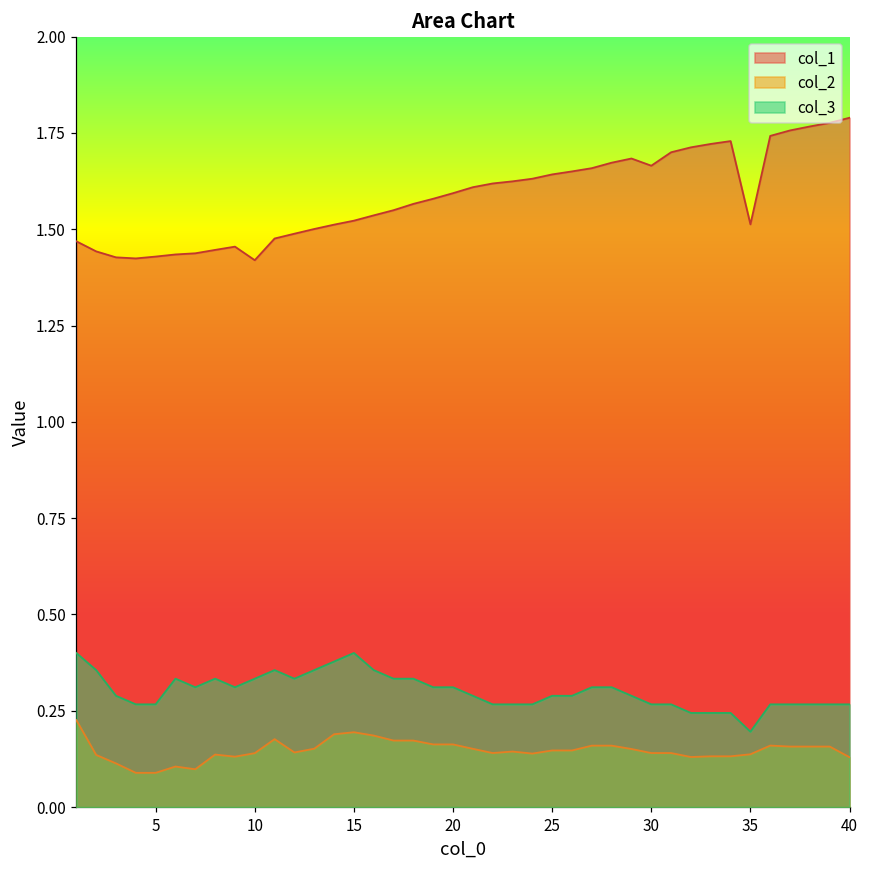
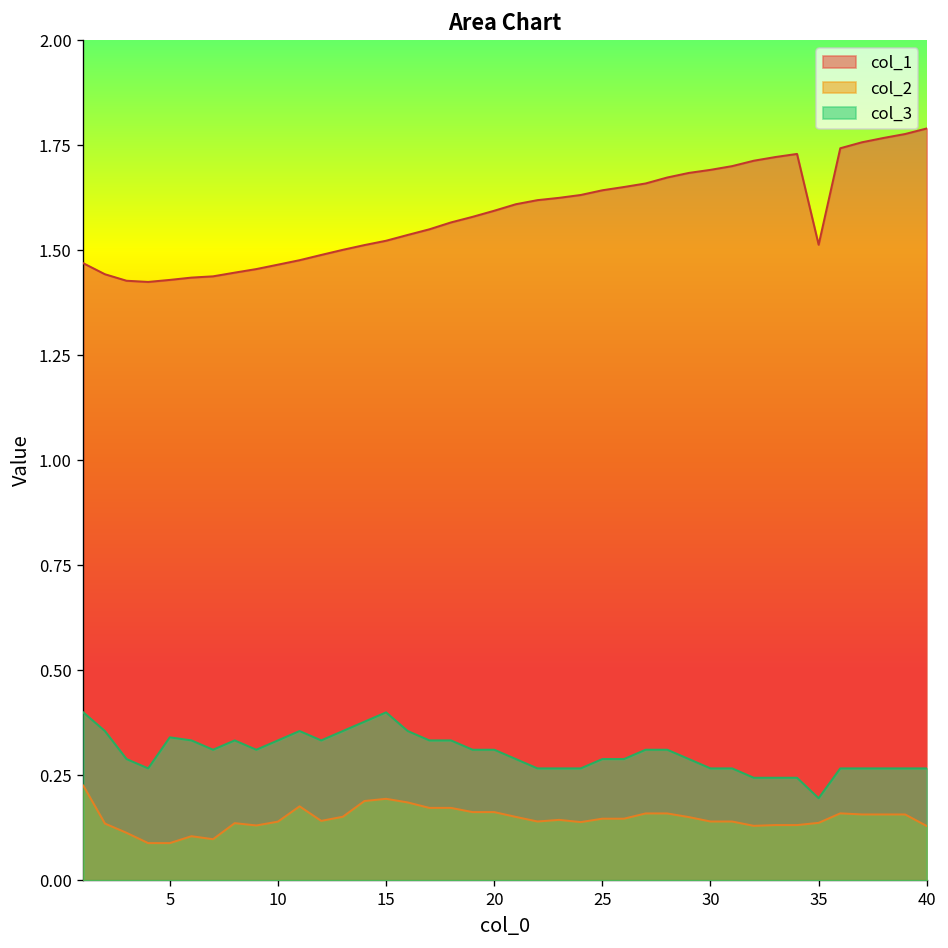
  {
    "col_1": {
      "5": 1.43,
-     "10": 1.42,
+     "10": 1.47,
      "15": 1.52,
      "20": 1.59,
      "25": 1.64,
-     "30": 1.67,
+     "30": 1.69,
      "35": 1.51,
      "40": 1.79
    },
    "col_2": {
      "5": 0.09,
      "10": 0.14,
      "15": 0.19,
      "20": 0.16,
      "25": 0.15,
      "30": 0.14,
      "35": 0.14,
      "40": 0.13
    },
    "col_3": {
-     "5": 0.27,
+     "5": 0.34,
      "10": 0.33,
      "15": 0.40,
      "20": 0.31,
      "25": 0.29,
      "30": 0.27,
      "35": 0.20,
      "40": 0.27
    }
  }
